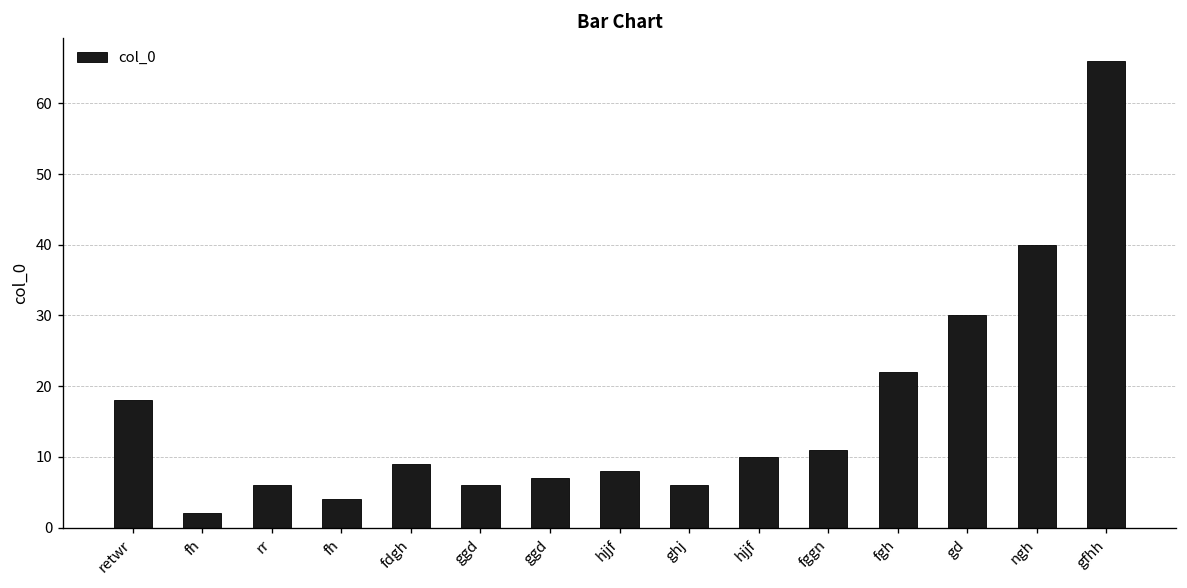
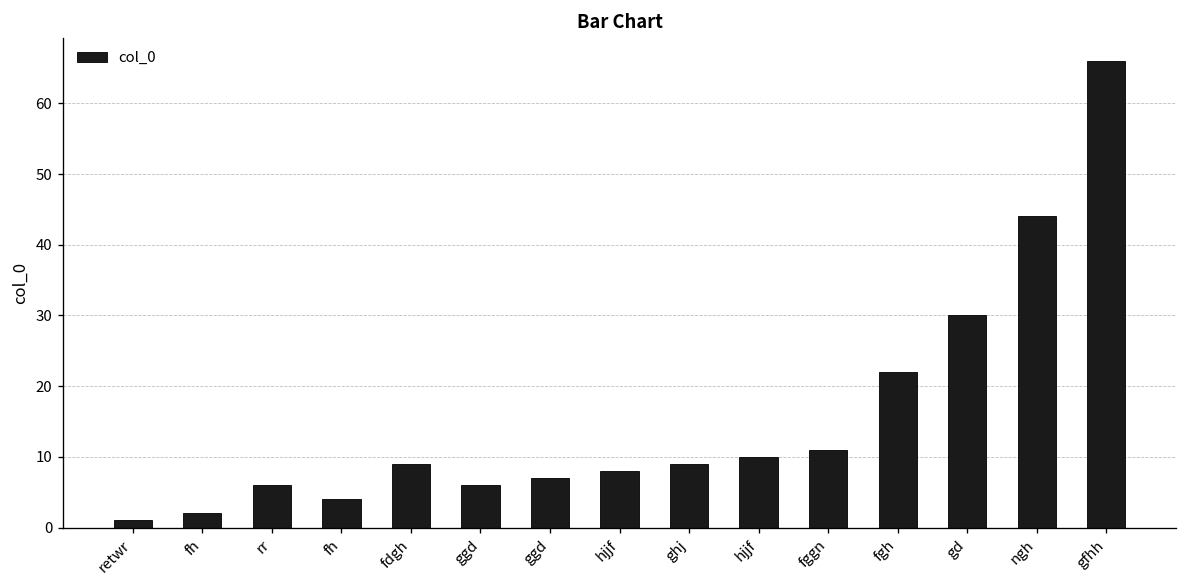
  {
-   "retwr": 18,
+   "retwr": 1,
    "rr": 6,
    "fdgh": 9,
-   "ghj": 6,
+   "ghj": 9,
    "fggn": 11,
    "fgh": 22,
    "gd": 30,
-   "ngh": 40,
+   "ngh": 44,
    "gfhh": 66
  }
